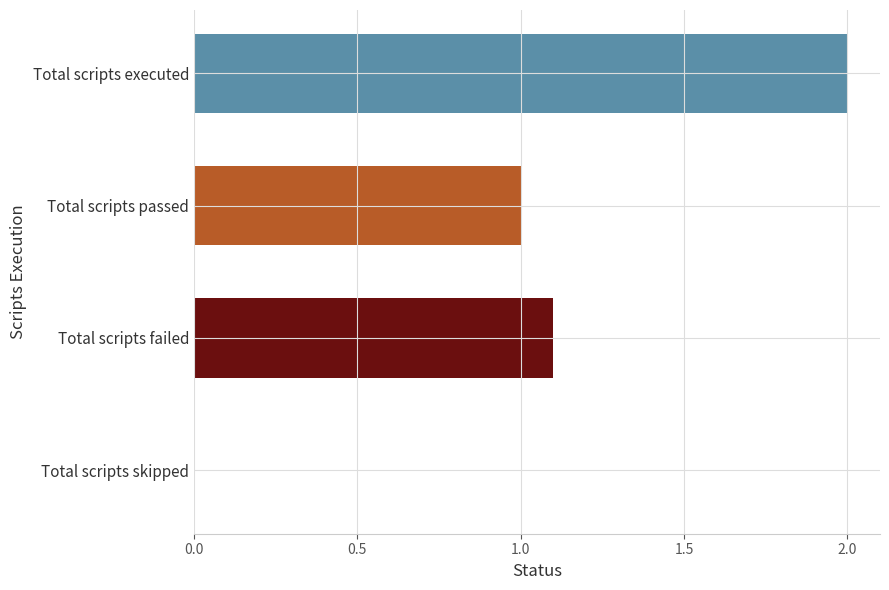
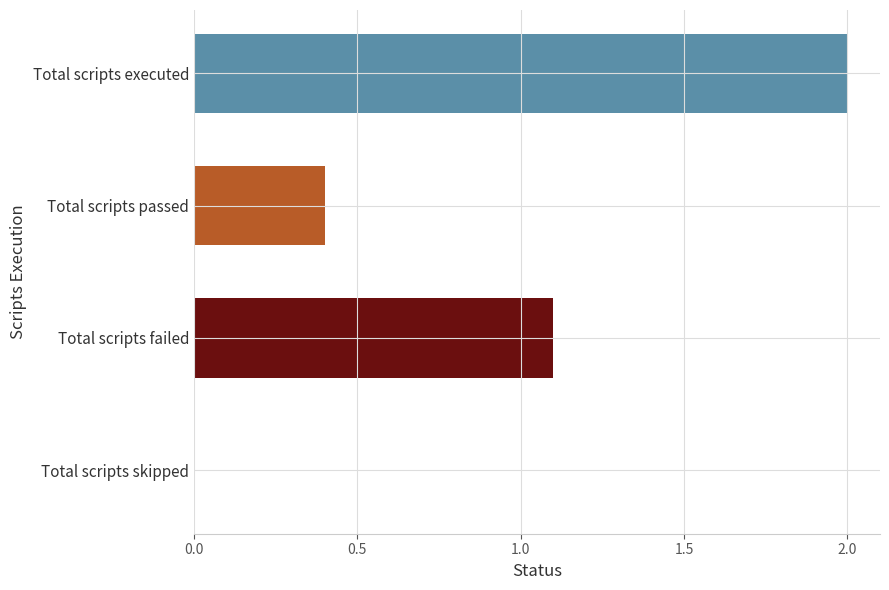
  {
    "Total scripts executed": 2.0,
-   "Total scripts passed": 1.0,
+   "Total scripts passed": 0.4,
    "Total scripts failed": 1.1,
    "Total scripts skipped": 0.0
  }
